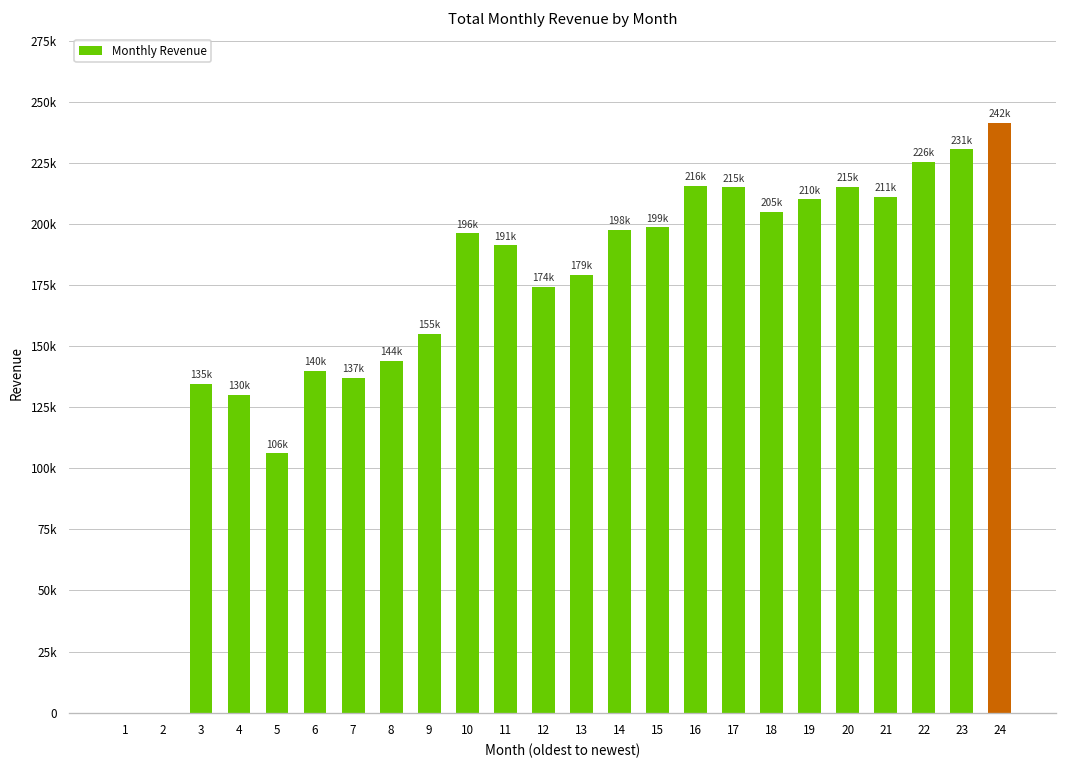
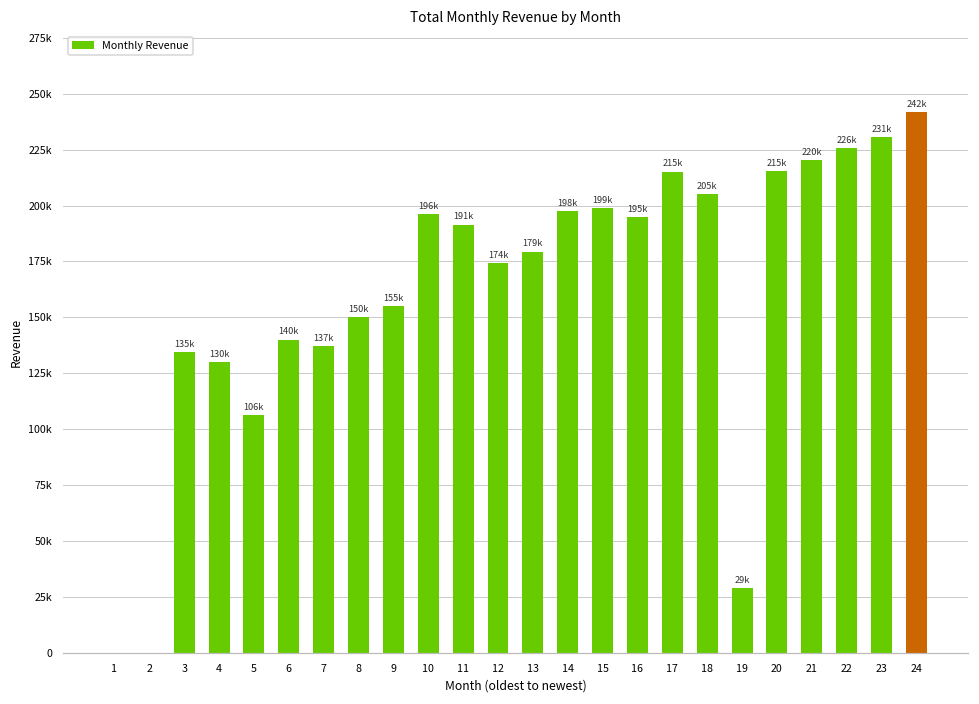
  {
    "3": "135k",
    "4": "130k",
    "5": "106k",
    "6": "140k",
    "7": "137k",
-   "8": "144k",
+   "8": "150k",
    "9": "155k",
    "10": "196k",
    "11": "191k",
    "12": "174k",
    "13": "179k",
    "14": "198k",
    "15": "199k",
-   "16": "216k",
+   "16": "195k",
    "17": "215k",
    "18": "205k",
-   "19": "210k",
+   "19": "29k",
    "20": "215k",
-   "21": "211k",
+   "21": "220k",
    "22": "226k",
    "23": "231k",
    "24": "242k"
  }
